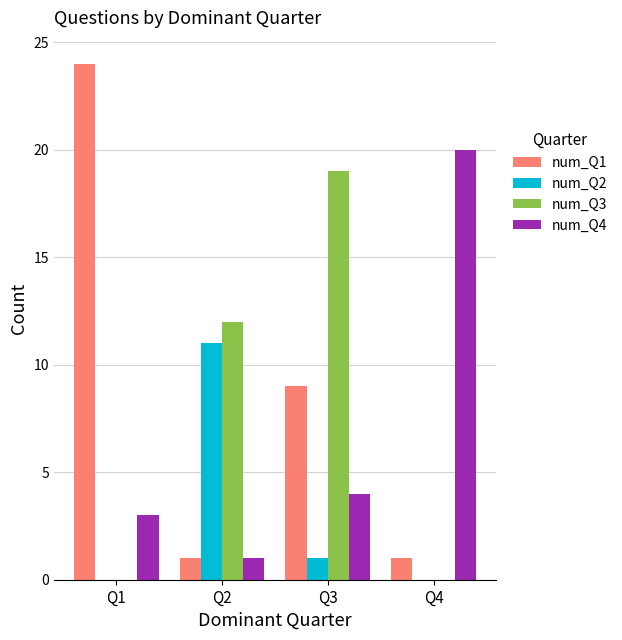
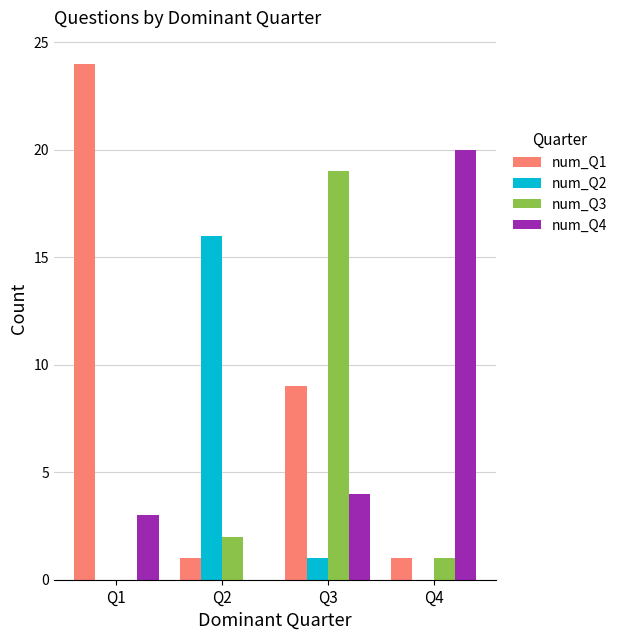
  {
    "num_Q1": {
      "Q1": 24,
      "Q2": 1,
      "Q3": 9,
      "Q4": 1
    },
    "num_Q2": {
      "Q1": 0,
-     "Q2": 11,
+     "Q2": 16,
      "Q3": 1,
      "Q4": 0
    },
    "num_Q3": {
      "Q1": 0,
-     "Q2": 12,
+     "Q2": 2,
      "Q3": 19,
-     "Q4": 0
+     "Q4": 1
    },
    "num_Q4": {
      "Q1": 3,
-     "Q2": 1,
+     "Q2": 0,
      "Q3": 4,
      "Q4": 20
    }
  }
